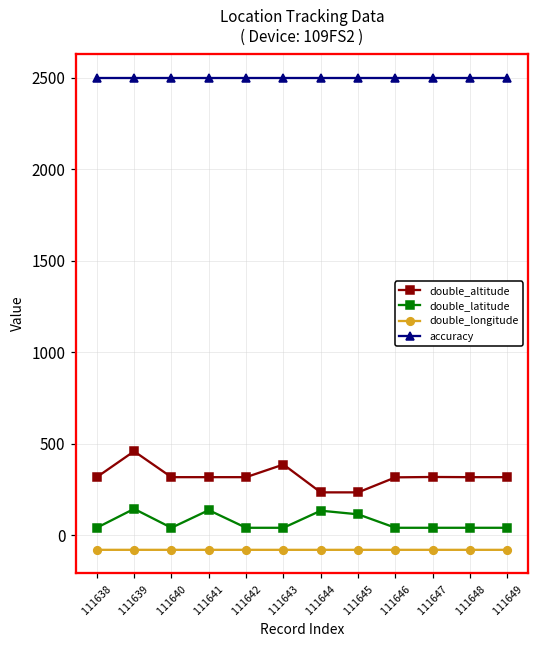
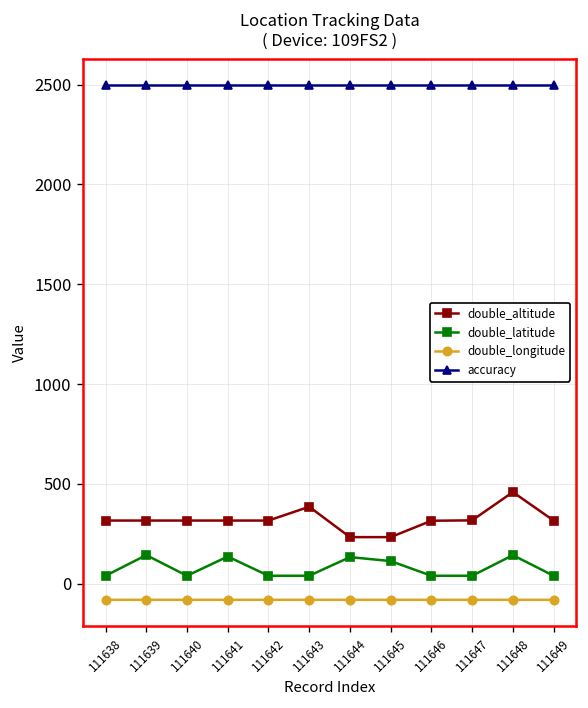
  {
    "double_altitude": {
      "111638": 320,
-     "111639": 460,
+     "111639": 320,
      "111640": 320,
      "111641": 320,
      "111642": 320,
      "111643": 390,
      "111644": 230,
      "111645": 230,
      "111646": 320,
      "111647": 320,
-     "111648": 320,
+     "111648": 460,
      "111649": 320
    },
    "double_latitude": {
      "111638": 40,
      "111639": 140,
      "111640": 40,
      "111641": 140,
      "111642": 40,
      "111643": 40,
      "111644": 130,
      "111645": 110,
      "111646": 40,
      "111647": 40,
-     "111648": 40,
+     "111648": 140,
      "111649": 40
    },
    "double_longitude": {
      "111638": -80,
      "111639": -80,
      "111640": -80,
      "111641": -80,
      "111642": -80,
      "111643": -80,
      "111644": -80,
      "111645": -80,
      "111646": -80,
      "111647": -80,
      "111648": -80,
      "111649": -80
    },
    "accuracy": {
      "111638": 2500,
      "111639": 2500,
      "111640": 2500,
      "111641": 2500,
      "111642": 2500,
      "111643": 2500,
      "111644": 2500,
      "111645": 2500,
      "111646": 2500,
      "111647": 2500,
      "111648": 2500,
      "111649": 2500
    }
  }
